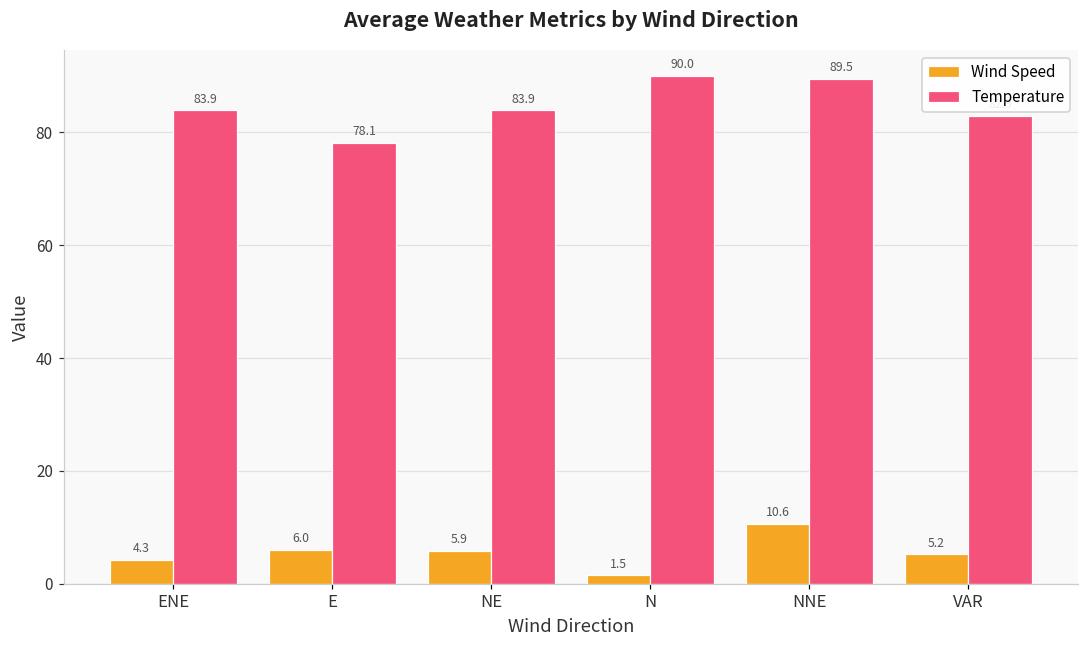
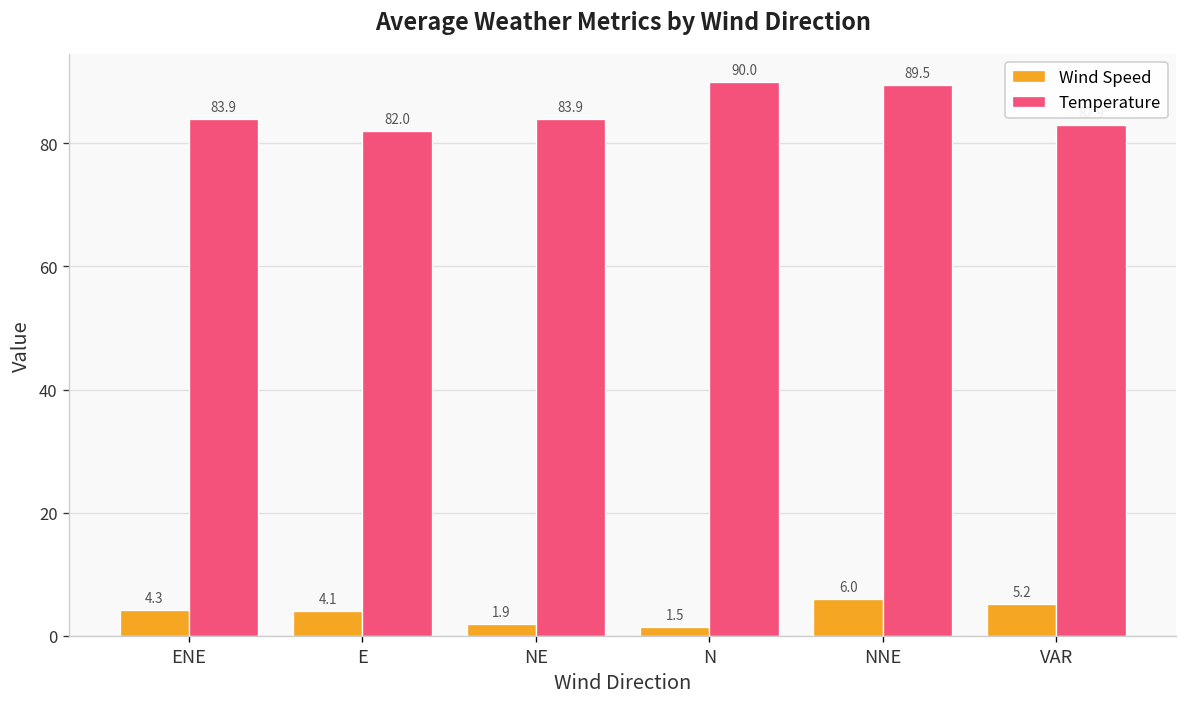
  {
    "Wind Speed": {
      "ENE": 4.3,
-     "E": 6.0,
-     "NE": 5.9,
+     "E": 4.1,
+     "NE": 1.9,
      "N": 1.5,
-     "NNE": 10.6,
+     "NNE": 6.0,
      "VAR": 5.2
    },
    "Temperature": {
      "ENE": 83.9,
-     "E": 78.1,
+     "E": 82.0,
      "NE": 83.9,
      "N": 90.0,
      "NNE": 89.5
    }
  }
